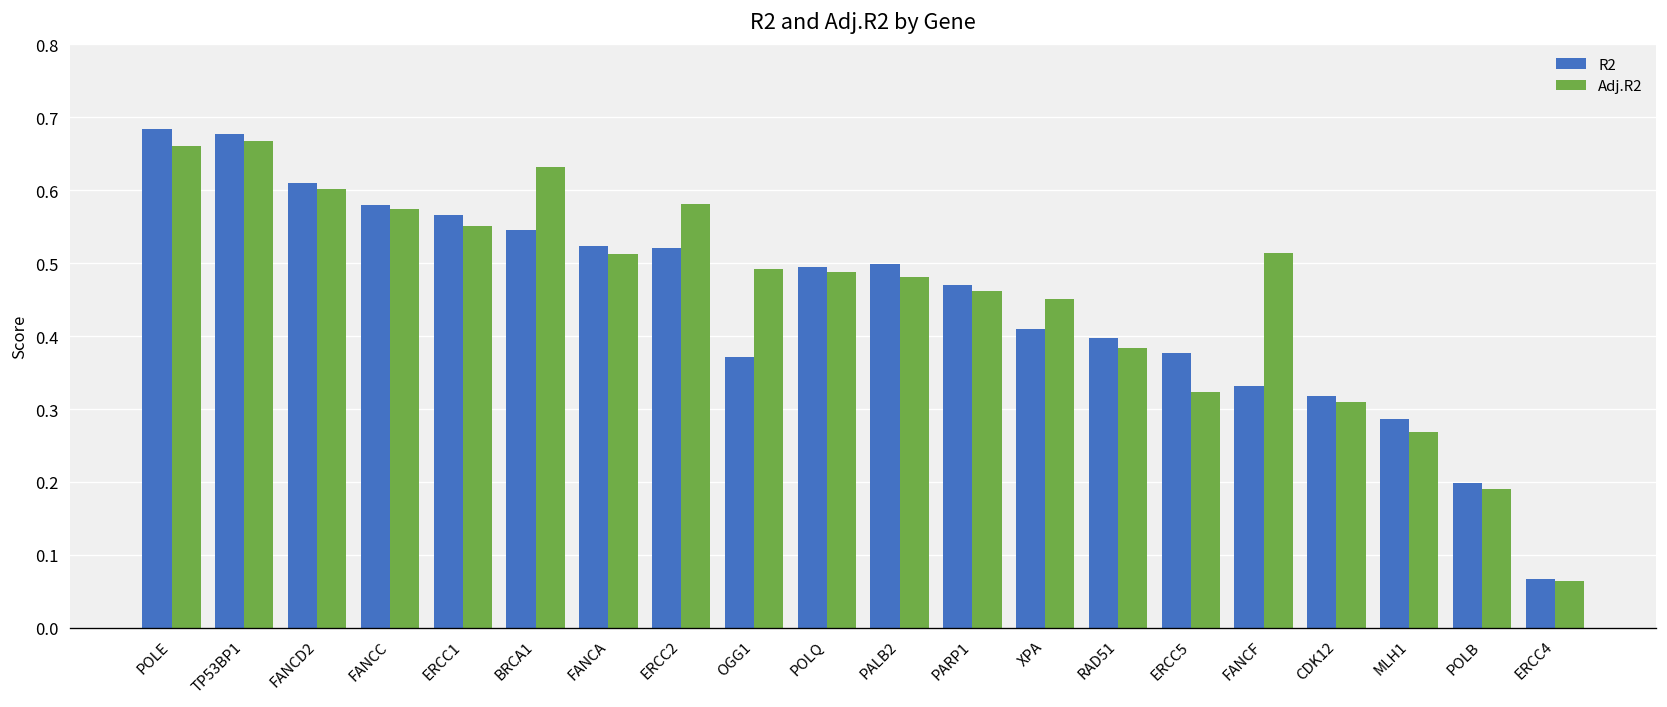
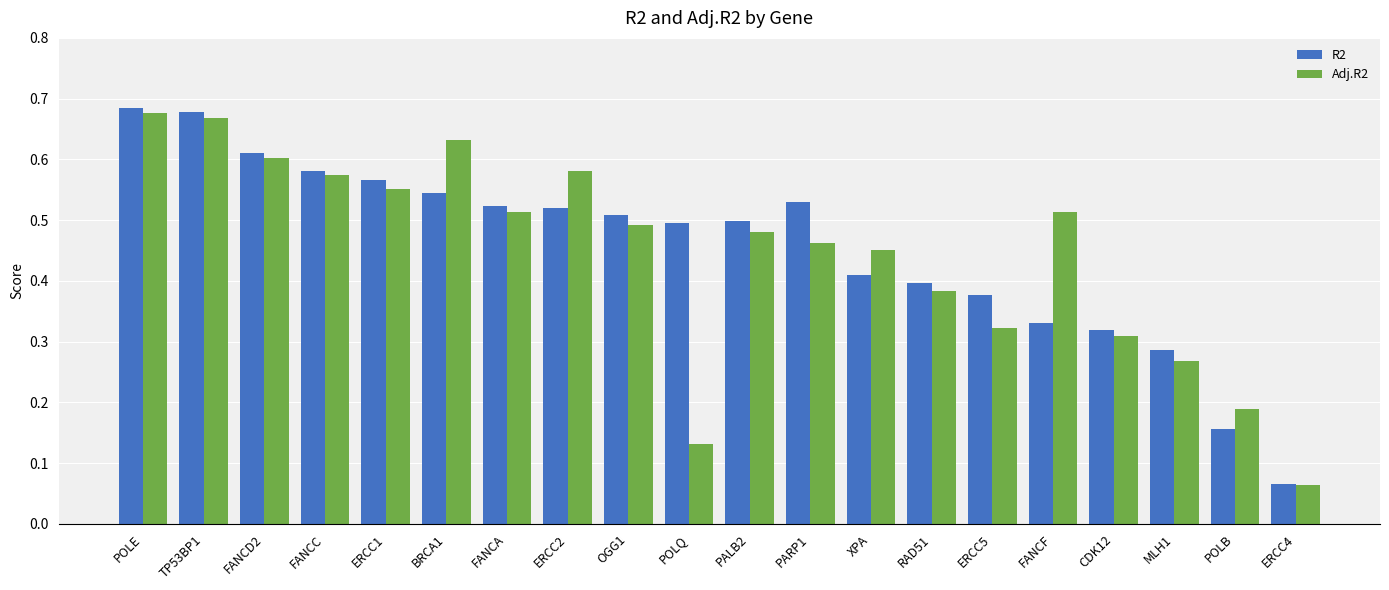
  {
    "R2": {
      "POLE": 0.68,
      "TP53BP1": 0.68,
      "FANCD2": 0.61,
      "FANCC": 0.58,
      "ERCC1": 0.57,
      "BRCA1": 0.55,
      "FANCA": 0.52,
      "ERCC2": 0.52,
-     "OGG1": 0.37,
+     "OGG1": 0.51,
      "POLQ": 0.49,
      "PALB2": 0.50,
-     "PARP1": 0.47,
+     "PARP1": 0.53,
      "XPA": 0.41,
      "RAD51": 0.40,
      "ERCC5": 0.38,
      "FANCF": 0.33,
      "CDK12": 0.32,
      "MLH1": 0.29,
-     "POLB": 0.20,
+     "POLB": 0.16,
      "ERCC4": 0.07
    },
    "Adj.R2": {
-     "POLE": 0.66,
+     "POLE": 0.68,
      "TP53BP1": 0.67,
      "FANCD2": 0.60,
      "FANCC": 0.57,
      "ERCC1": 0.55,
      "BRCA1": 0.63,
      "FANCA": 0.51,
      "ERCC2": 0.58,
      "OGG1": 0.49,
-     "POLQ": 0.49,
+     "POLQ": 0.13,
      "PALB2": 0.48,
      "PARP1": 0.46,
      "XPA": 0.45,
      "RAD51": 0.38,
      "ERCC5": 0.32,
      "FANCF": 0.51,
      "CDK12": 0.31,
      "MLH1": 0.27,
      "POLB": 0.19,
      "ERCC4": 0.06
    }
  }
